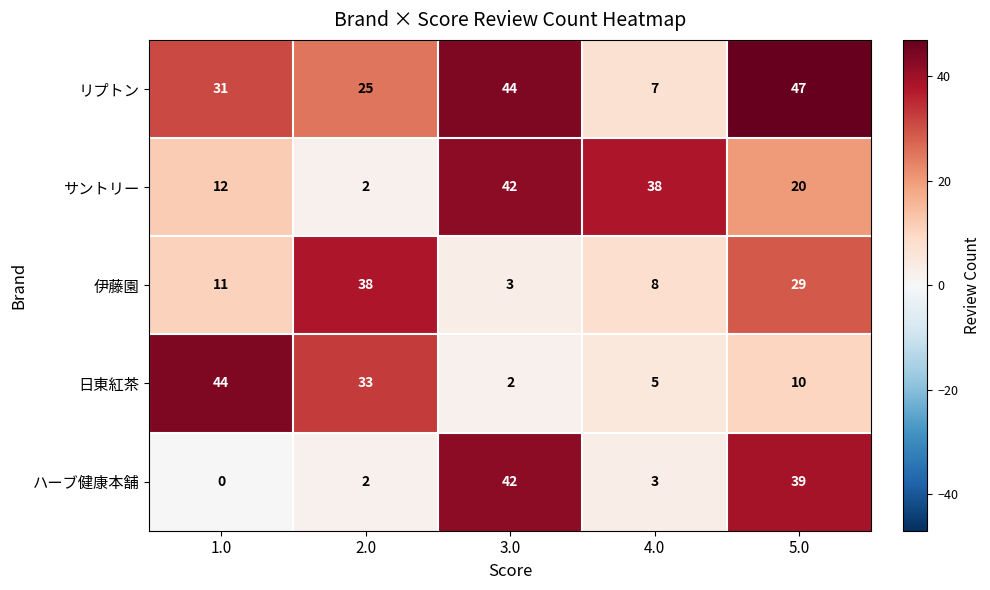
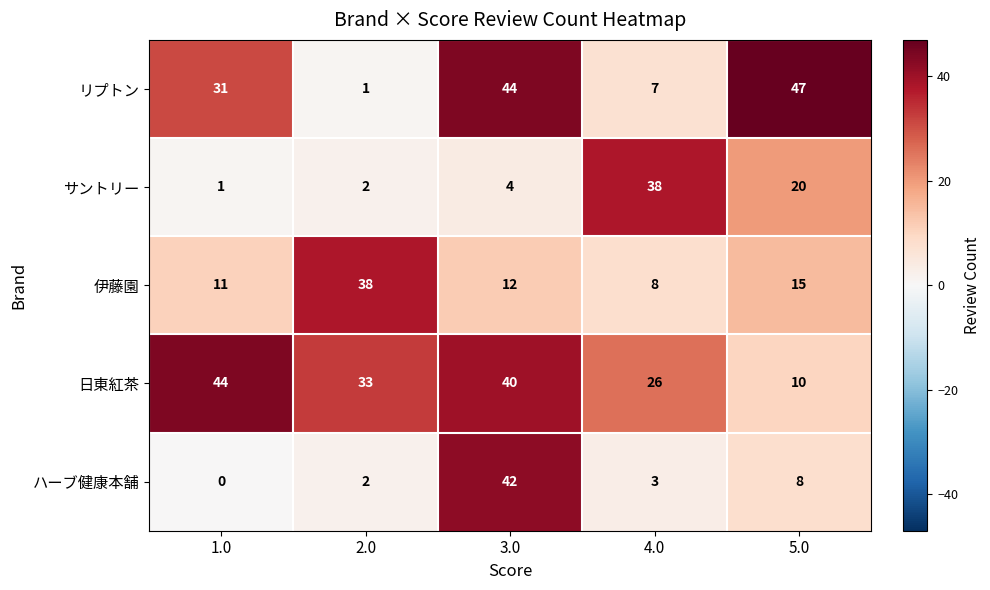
  {
    "リプトン": {
      "1.0": 31,
-     "2.0": 25,
+     "2.0": 1,
      "3.0": 44,
      "4.0": 7,
      "5.0": 47
    },
    "サントリー": {
-     "1.0": 12,
+     "1.0": 1,
      "2.0": 2,
-     "3.0": 42,
+     "3.0": 4,
      "4.0": 38,
      "5.0": 20
    },
    "伊藤園": {
      "1.0": 11,
      "2.0": 38,
-     "3.0": 3,
+     "3.0": 12,
      "4.0": 8,
-     "5.0": 29
+     "5.0": 15
    },
    "日東紅茶": {
      "1.0": 44,
      "2.0": 33,
-     "3.0": 2,
-     "4.0": 5,
+     "3.0": 40,
+     "4.0": 26,
      "5.0": 10
    },
    "ハーブ健康本舗": {
      "1.0": 0,
      "2.0": 2,
      "3.0": 42,
      "4.0": 3,
-     "5.0": 39
+     "5.0": 8
    }
  }
